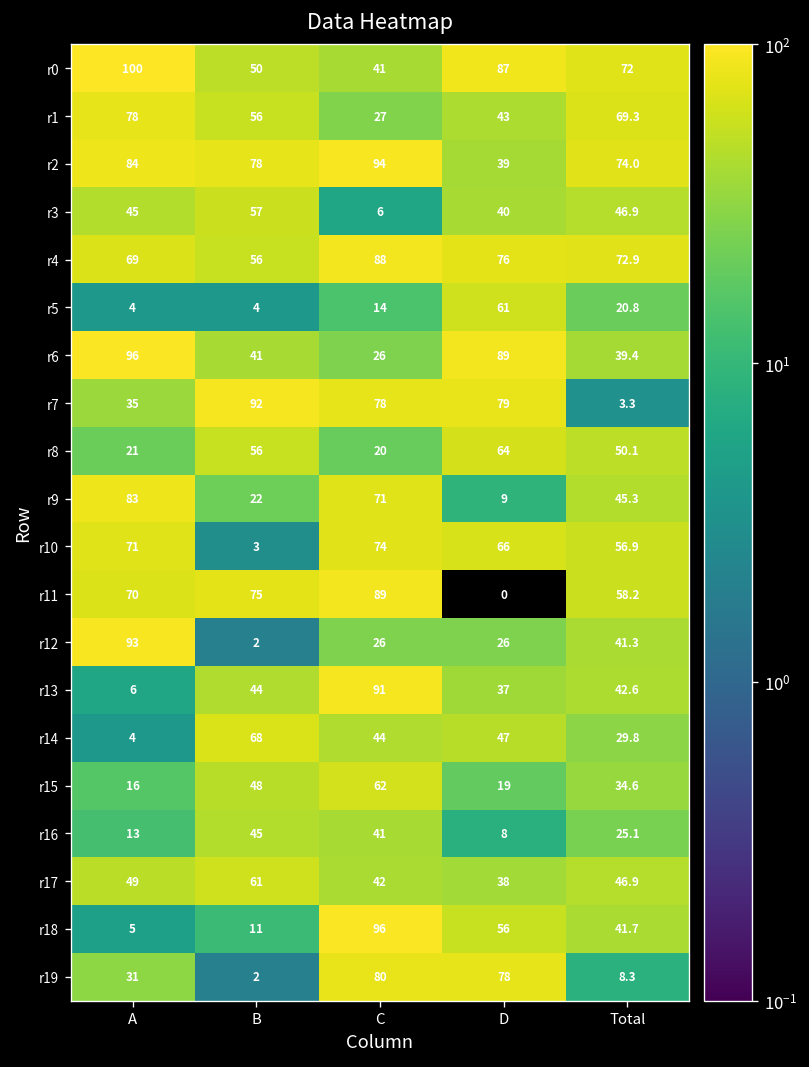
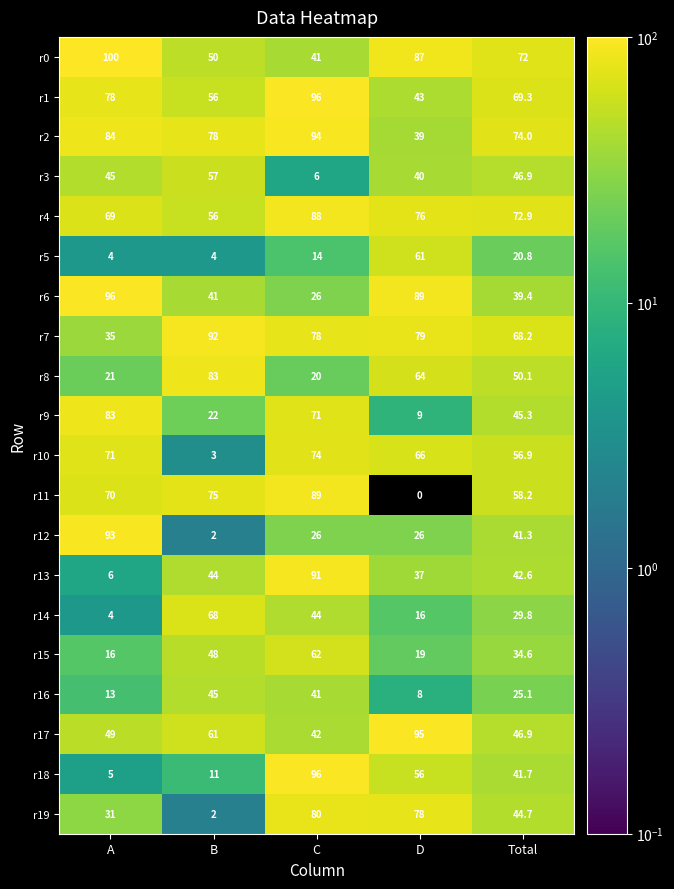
  {
    "r0": {
      "A": 100,
      "B": 50,
      "C": 41,
      "D": 87,
      "Total": 72
    },
    "r1": {
      "A": 78,
      "B": 56,
-     "C": 27,
+     "C": 96,
      "D": 43,
      "Total": 69.3
    },
    "r2": {
      "A": 84,
      "B": 78,
      "C": 94,
      "D": 39,
      "Total": 74.0
    },
    "r3": {
      "A": 45,
      "B": 57,
      "C": 6,
      "D": 40,
      "Total": 46.9
    },
    "r4": {
      "A": 69,
      "B": 56,
      "C": 88,
      "D": 76,
      "Total": 72.9
    },
    "r5": {
      "A": 4,
      "B": 4,
      "C": 14,
      "D": 61,
      "Total": 20.8
    },
    "r6": {
      "A": 96,
      "B": 41,
      "C": 26,
      "D": 89,
      "Total": 39.4
    },
    "r7": {
      "A": 35,
      "B": 92,
      "C": 78,
      "D": 79,
-     "Total": 3.3
+     "Total": 68.2
    },
    "r8": {
      "A": 21,
-     "B": 56,
+     "B": 83,
      "C": 20,
      "D": 64,
      "Total": 50.1
    },
    "r9": {
      "A": 83,
      "B": 22,
      "C": 71,
      "D": 9,
      "Total": 45.3
    },
    "r10": {
      "A": 71,
      "B": 3,
      "C": 74,
      "D": 66,
      "Total": 56.9
    },
    "r11": {
      "A": 70,
      "B": 75,
      "C": 89,
      "D": 0,
      "Total": 58.2
    },
    "r12": {
      "A": 93,
      "B": 2,
      "C": 26,
      "D": 26,
      "Total": 41.3
    },
    "r13": {
      "A": 6,
      "B": 44,
      "C": 91,
      "D": 37,
      "Total": 42.6
    },
    "r14": {
      "A": 4,
      "B": 68,
      "C": 44,
-     "D": 47,
+     "D": 16,
      "Total": 29.8
    },
    "r15": {
      "A": 16,
      "B": 48,
      "C": 62,
      "D": 19,
      "Total": 34.6
    },
    "r16": {
      "A": 13,
      "B": 45,
      "C": 41,
      "D": 8,
      "Total": 25.1
    },
    "r17": {
      "A": 49,
      "B": 61,
      "C": 42,
-     "D": 38,
+     "D": 95,
      "Total": 46.9
    },
    "r18": {
      "A": 5,
      "B": 11,
      "C": 96,
      "D": 56,
      "Total": 41.7
    },
    "r19": {
      "A": 31,
      "B": 2,
      "C": 80,
      "D": 78,
-     "Total": 8.3
+     "Total": 44.7
    }
  }
